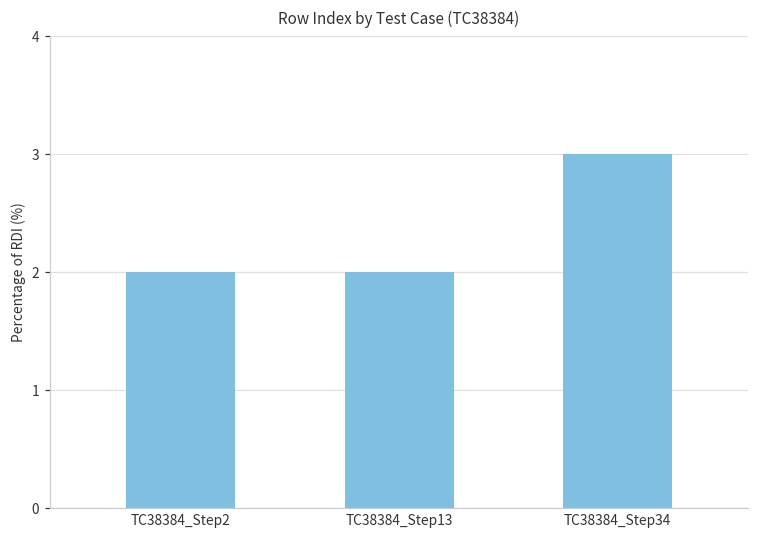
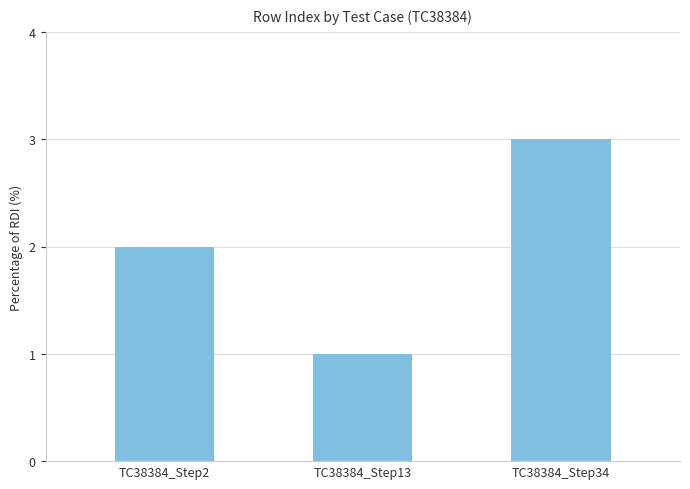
  {
    "TC38384_Step2": 2,
-   "TC38384_Step13": 2,
+   "TC38384_Step13": 1,
    "TC38384_Step34": 3
  }
